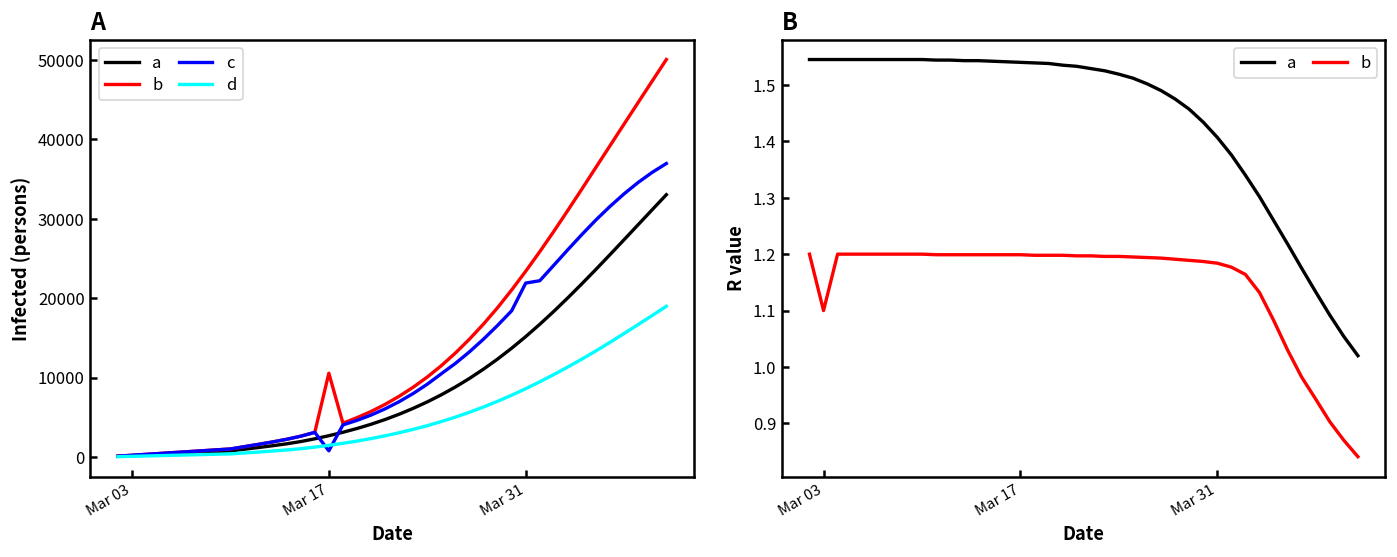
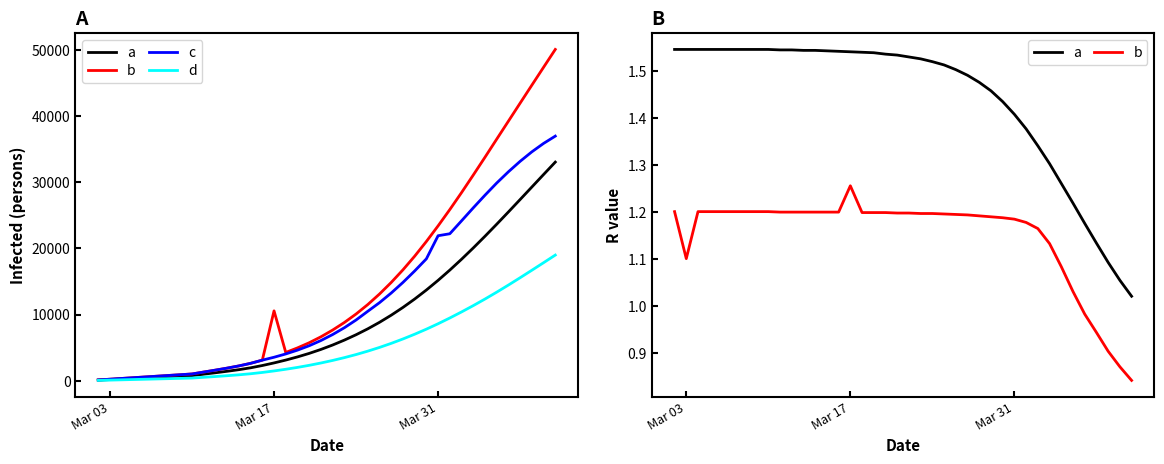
  {
    "A": {
      "a": {
        "Mar 17": 3000,
        "Mar 31": 15000
      },
      "b": {
        "Mar 17": 11000,
        "Mar 31": 23000
      },
      "c": {
-       "Mar 17": 1000,
+       "Mar 17": 4000,
        "Mar 31": 22000
      },
      "d": {
        "Mar 17": 1000,
        "Mar 31": 9000
      }
    },
    "B": {
      "a": {
        "Mar 03": 1.55,
        "Mar 17": 1.54,
        "Mar 31": 1.41
      },
      "b": {
        "Mar 03": 1.10,
-       "Mar 17": 1.20,
+       "Mar 17": 1.26,
        "Mar 31": 1.18
      }
    }
  }
